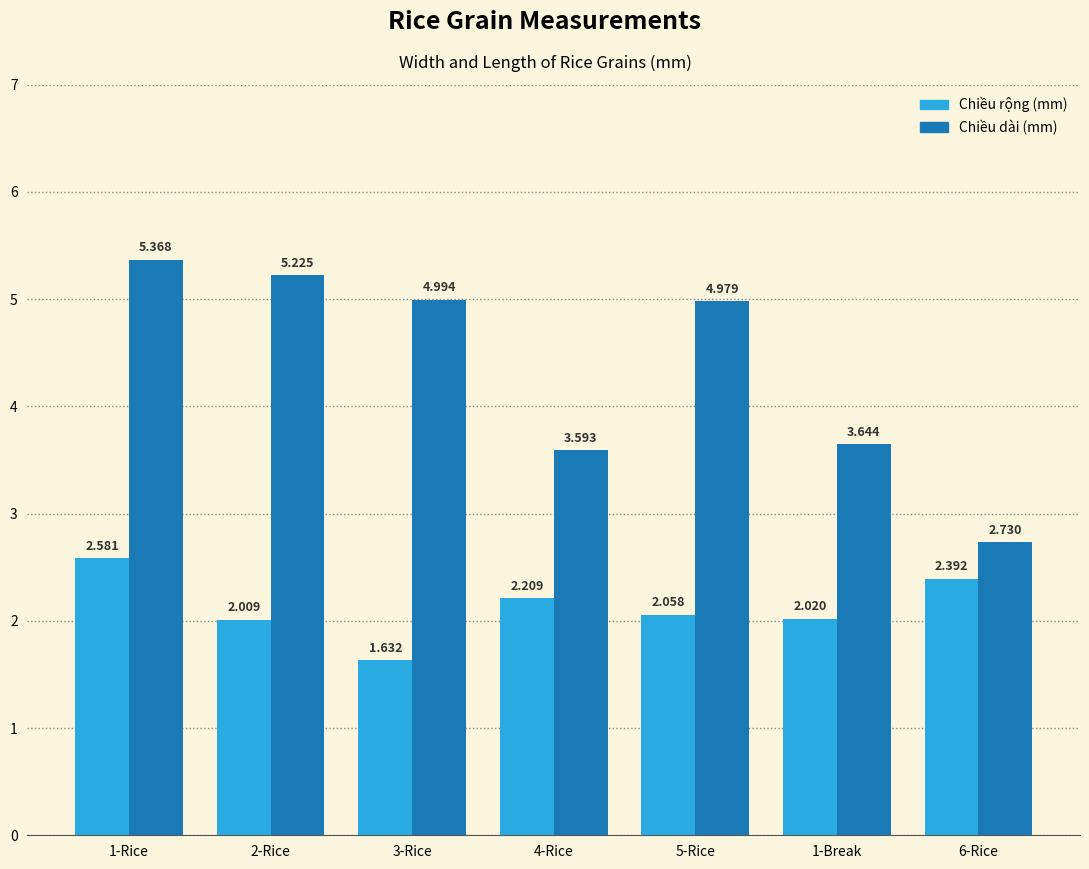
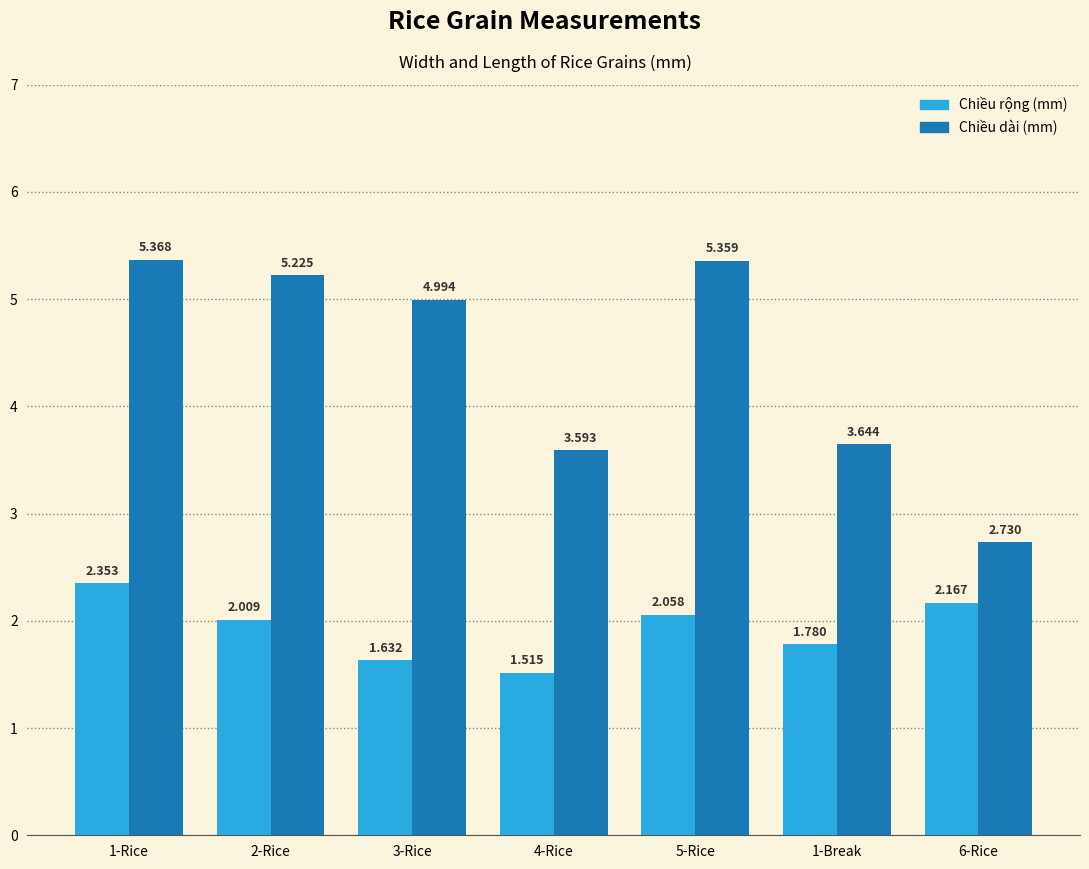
  {
    "Chiều rộng (mm)": {
-     "1-Rice": 2.581,
+     "1-Rice": 2.353,
      "2-Rice": 2.009,
      "3-Rice": 1.632,
-     "4-Rice": 2.209,
+     "4-Rice": 1.515,
      "5-Rice": 2.058,
-     "1-Break": 2.020,
-     "6-Rice": 2.392
+     "1-Break": 1.780,
+     "6-Rice": 2.167
    },
    "Chiều dài (mm)": {
      "1-Rice": 5.368,
      "2-Rice": 5.225,
      "3-Rice": 4.994,
      "4-Rice": 3.593,
-     "5-Rice": 4.979,
+     "5-Rice": 5.359,
      "1-Break": 3.644,
      "6-Rice": 2.730
    }
  }
